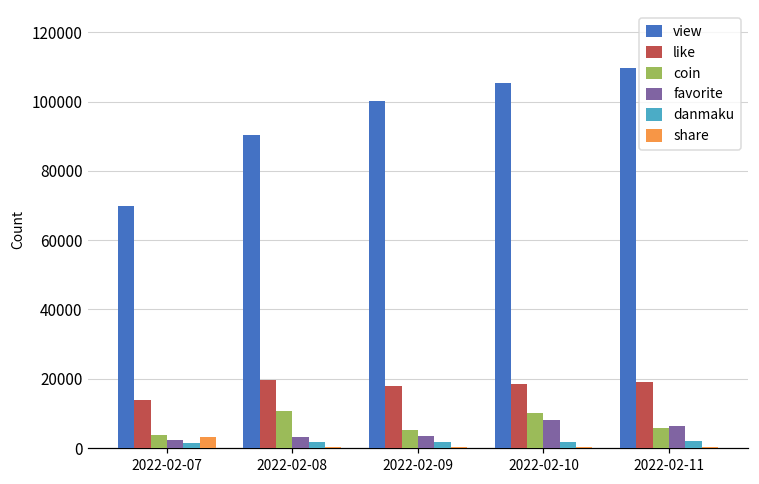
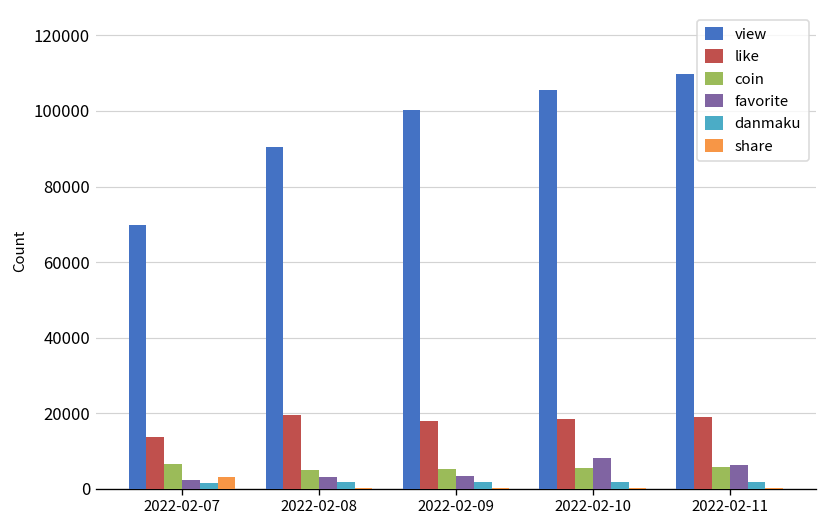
  {
    "like": {
      "2022-02-07": 14000,
      "2022-02-08": 20000,
      "2022-02-09": 18000,
      "2022-02-10": 19000,
      "2022-02-11": 19000
    },
    "coin": {
-     "2022-02-07": 4000,
-     "2022-02-08": 11000,
+     "2022-02-07": 7000,
+     "2022-02-08": 5000,
      "2022-02-09": 5000,
-     "2022-02-10": 10000,
+     "2022-02-10": 6000,
      "2022-02-11": 6000
    },
    "favorite": {
      "2022-02-07": 2000,
      "2022-02-08": 3000,
      "2022-02-09": 3000,
      "2022-02-10": 8000,
      "2022-02-11": 6000
    },
    "share": {
      "2022-02-07": 3000
    }
  }
